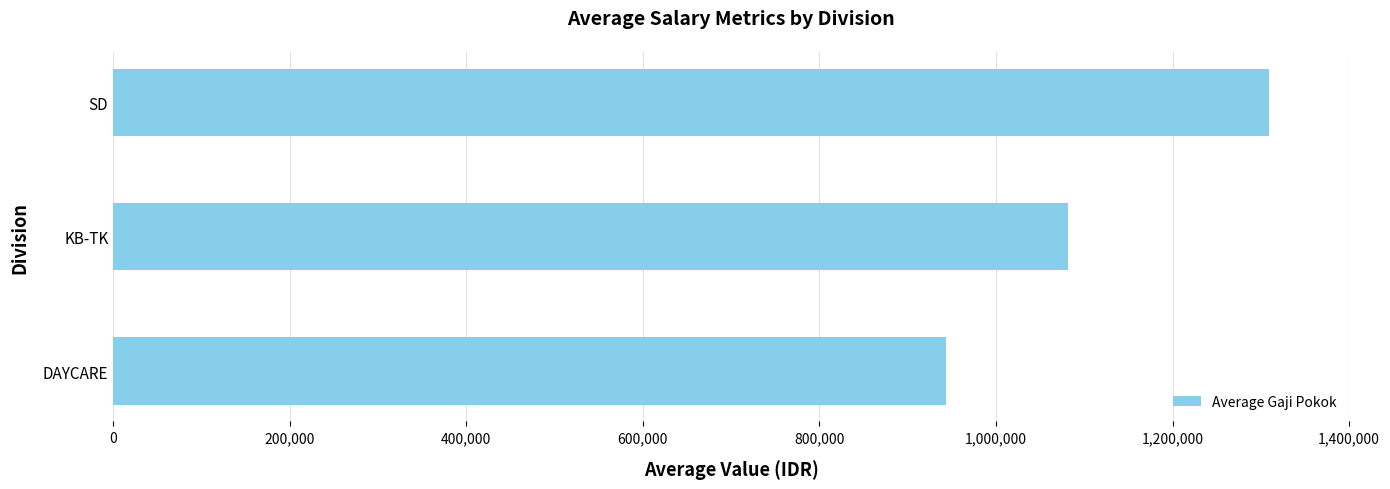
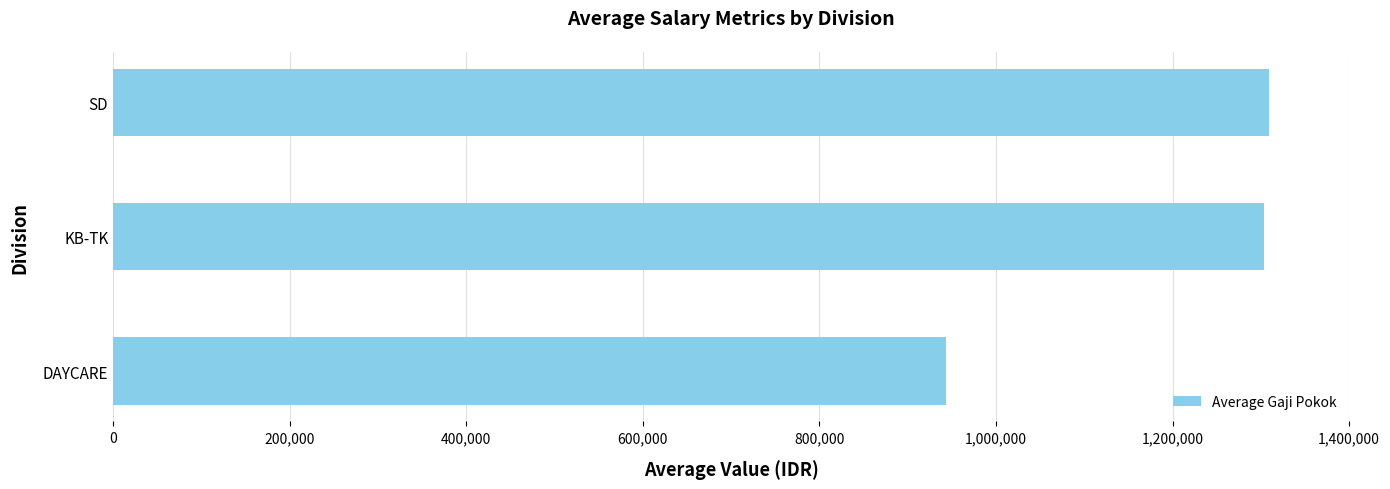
  {
    "SD": "1,310,000",
-   "KB-TK": "1,080,000",
+   "KB-TK": "1,300,000",
    "DAYCARE": "940,000"
  }
